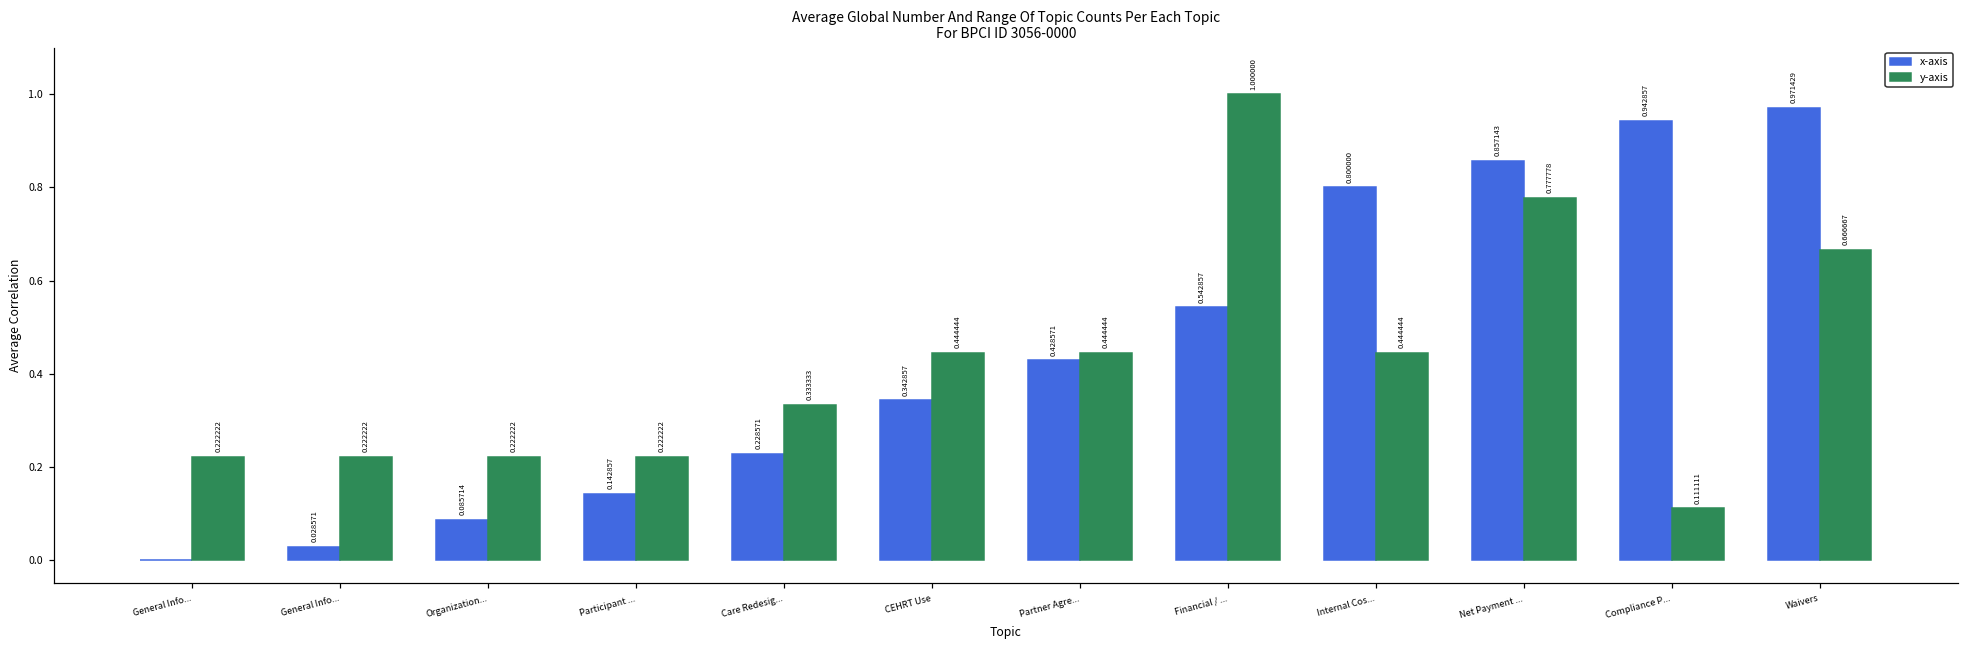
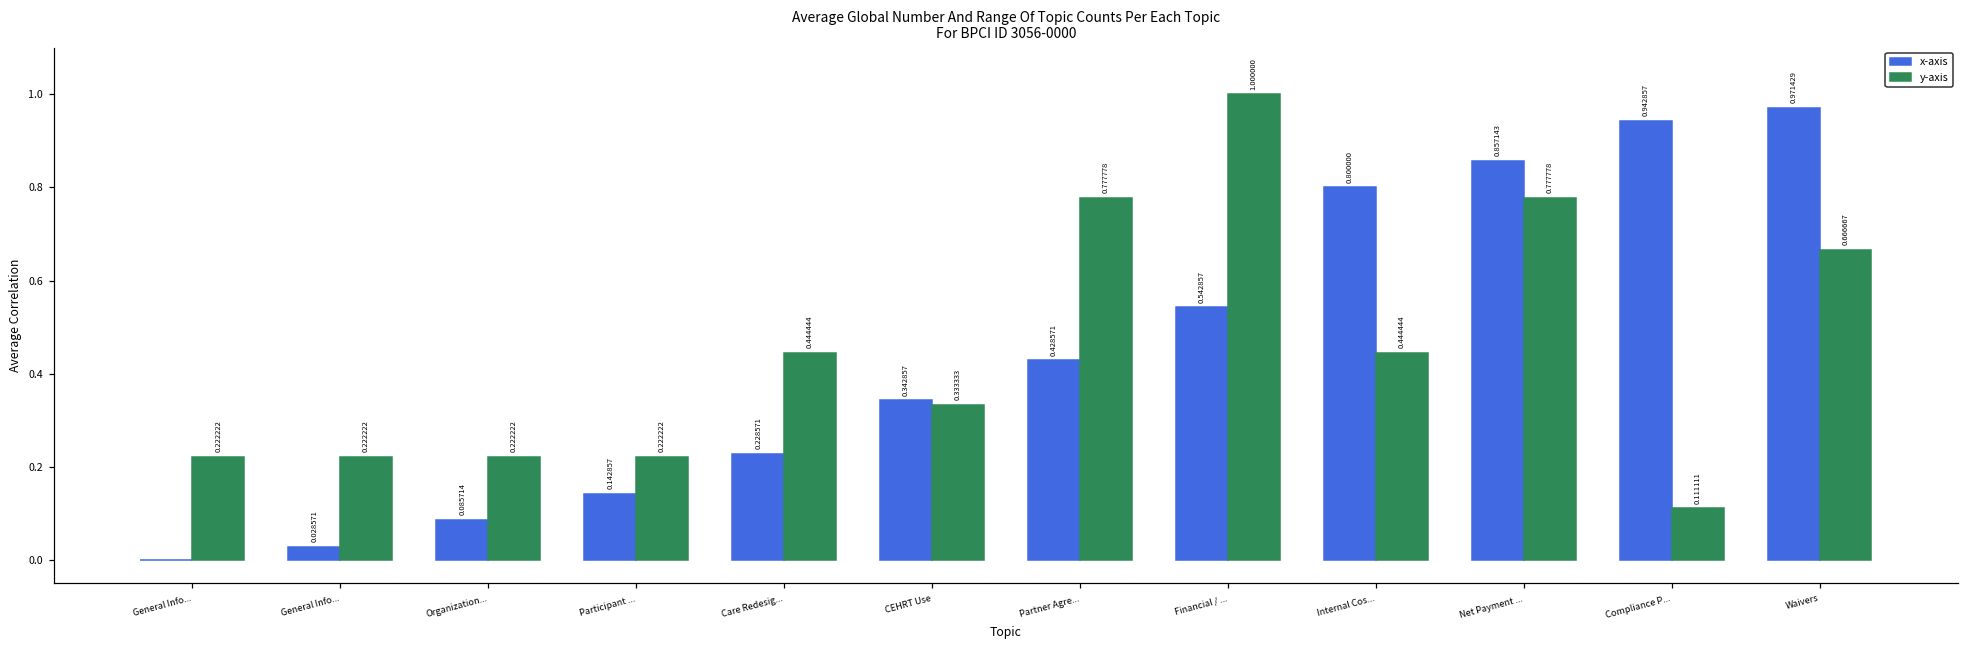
  {
    "x-axis": {
      "Organization...": 0.085714,
      "Participant ...": 0.142857,
      "Care Redesig...": 0.228571,
      "CEHRT Use": 0.342857,
      "Partner Agre...": 0.428571,
      "Financial / ...": 0.542857,
      "Internal Cos...": 0.800000,
      "Net Payment ...": 0.857143,
      "Compliance P...": 0.942857,
      "Waivers": 0.971429
    },
    "y-axis": {
      "Organization...": 0.222222,
      "Participant ...": 0.222222,
-     "Care Redesig...": 0.333333,
-     "CEHRT Use": 0.444444,
-     "Partner Agre...": 0.444444,
+     "Care Redesig...": 0.444444,
+     "CEHRT Use": 0.333333,
+     "Partner Agre...": 0.777778,
      "Financial / ...": 1.000000,
      "Internal Cos...": 0.444444,
      "Net Payment ...": 0.777778,
      "Compliance P...": 0.111111,
      "Waivers": 0.666667
    }
  }
